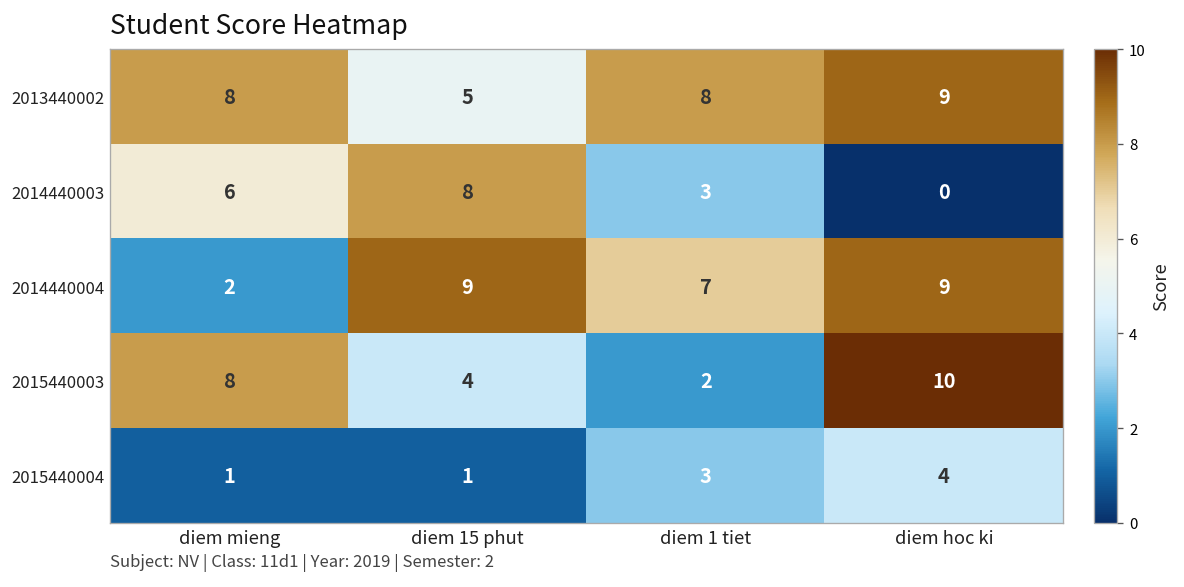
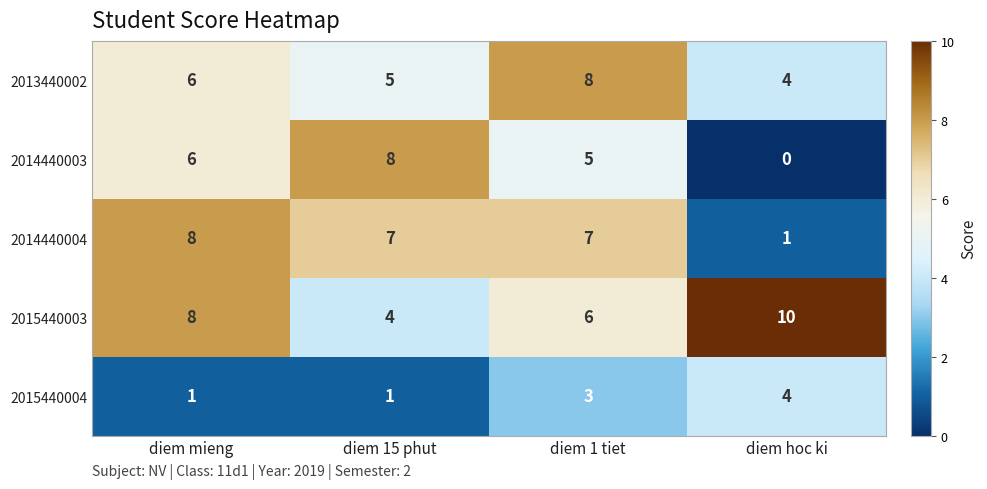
  {
    "2013440002": {
-     "diem mieng": 8,
+     "diem mieng": 6,
      "diem 15 phut": 5,
      "diem 1 tiet": 8,
-     "diem hoc ki": 9
+     "diem hoc ki": 4
    },
    "2014440003": {
      "diem mieng": 6,
      "diem 15 phut": 8,
-     "diem 1 tiet": 3,
+     "diem 1 tiet": 5,
      "diem hoc ki": 0
    },
    "2014440004": {
-     "diem mieng": 2,
-     "diem 15 phut": 9,
+     "diem mieng": 8,
+     "diem 15 phut": 7,
      "diem 1 tiet": 7,
-     "diem hoc ki": 9
+     "diem hoc ki": 1
    },
    "2015440003": {
      "diem mieng": 8,
      "diem 15 phut": 4,
-     "diem 1 tiet": 2,
+     "diem 1 tiet": 6,
      "diem hoc ki": 10
    },
    "2015440004": {
      "diem mieng": 1,
      "diem 15 phut": 1,
      "diem 1 tiet": 3,
      "diem hoc ki": 4
    }
  }
